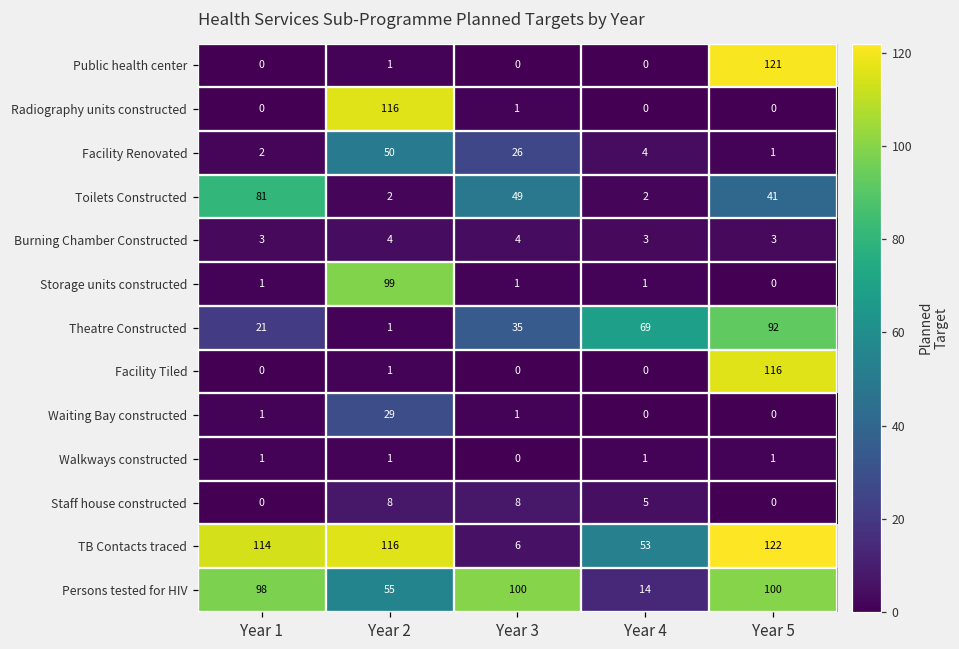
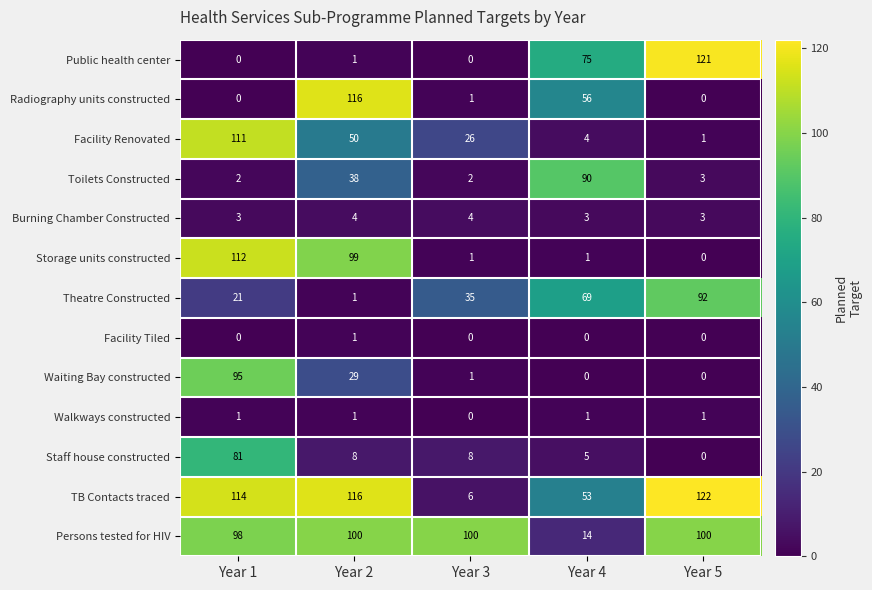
  {
    "Public health center": {
      "Year 1": 0,
      "Year 2": 1,
      "Year 3": 0,
-     "Year 4": 0,
+     "Year 4": 75,
      "Year 5": 121
    },
    "Radiography units constructed": {
      "Year 1": 0,
      "Year 2": 116,
      "Year 3": 1,
-     "Year 4": 0,
+     "Year 4": 56,
      "Year 5": 0
    },
    "Facility Renovated": {
-     "Year 1": 2,
+     "Year 1": 111,
      "Year 2": 50,
      "Year 3": 26,
      "Year 4": 4,
      "Year 5": 1
    },
    "Toilets Constructed": {
-     "Year 1": 81,
-     "Year 2": 2,
-     "Year 3": 49,
-     "Year 4": 2,
-     "Year 5": 41
+     "Year 1": 2,
+     "Year 2": 38,
+     "Year 3": 2,
+     "Year 4": 90,
+     "Year 5": 3
    },
    "Burning Chamber Constructed": {
      "Year 1": 3,
      "Year 2": 4,
      "Year 3": 4,
      "Year 4": 3,
      "Year 5": 3
    },
    "Storage units constructed": {
-     "Year 1": 1,
+     "Year 1": 112,
      "Year 2": 99,
      "Year 3": 1,
      "Year 4": 1,
      "Year 5": 0
    },
    "Theatre Constructed": {
      "Year 1": 21,
      "Year 2": 1,
      "Year 3": 35,
      "Year 4": 69,
      "Year 5": 92
    },
    "Facility Tiled": {
      "Year 1": 0,
      "Year 2": 1,
      "Year 3": 0,
      "Year 4": 0,
-     "Year 5": 116
+     "Year 5": 0
    },
    "Waiting Bay constructed": {
-     "Year 1": 1,
+     "Year 1": 95,
      "Year 2": 29,
      "Year 3": 1,
      "Year 4": 0,
      "Year 5": 0
    },
    "Walkways constructed": {
      "Year 1": 1,
      "Year 2": 1,
      "Year 3": 0,
      "Year 4": 1,
      "Year 5": 1
    },
    "Staff house constructed": {
-     "Year 1": 0,
+     "Year 1": 81,
      "Year 2": 8,
      "Year 3": 8,
      "Year 4": 5,
      "Year 5": 0
    },
    "TB Contacts traced": {
      "Year 1": 114,
      "Year 2": 116,
      "Year 3": 6,
      "Year 4": 53,
      "Year 5": 122
    },
    "Persons tested for HIV": {
      "Year 1": 98,
-     "Year 2": 55,
+     "Year 2": 100,
      "Year 3": 100,
      "Year 4": 14,
      "Year 5": 100
    }
  }
